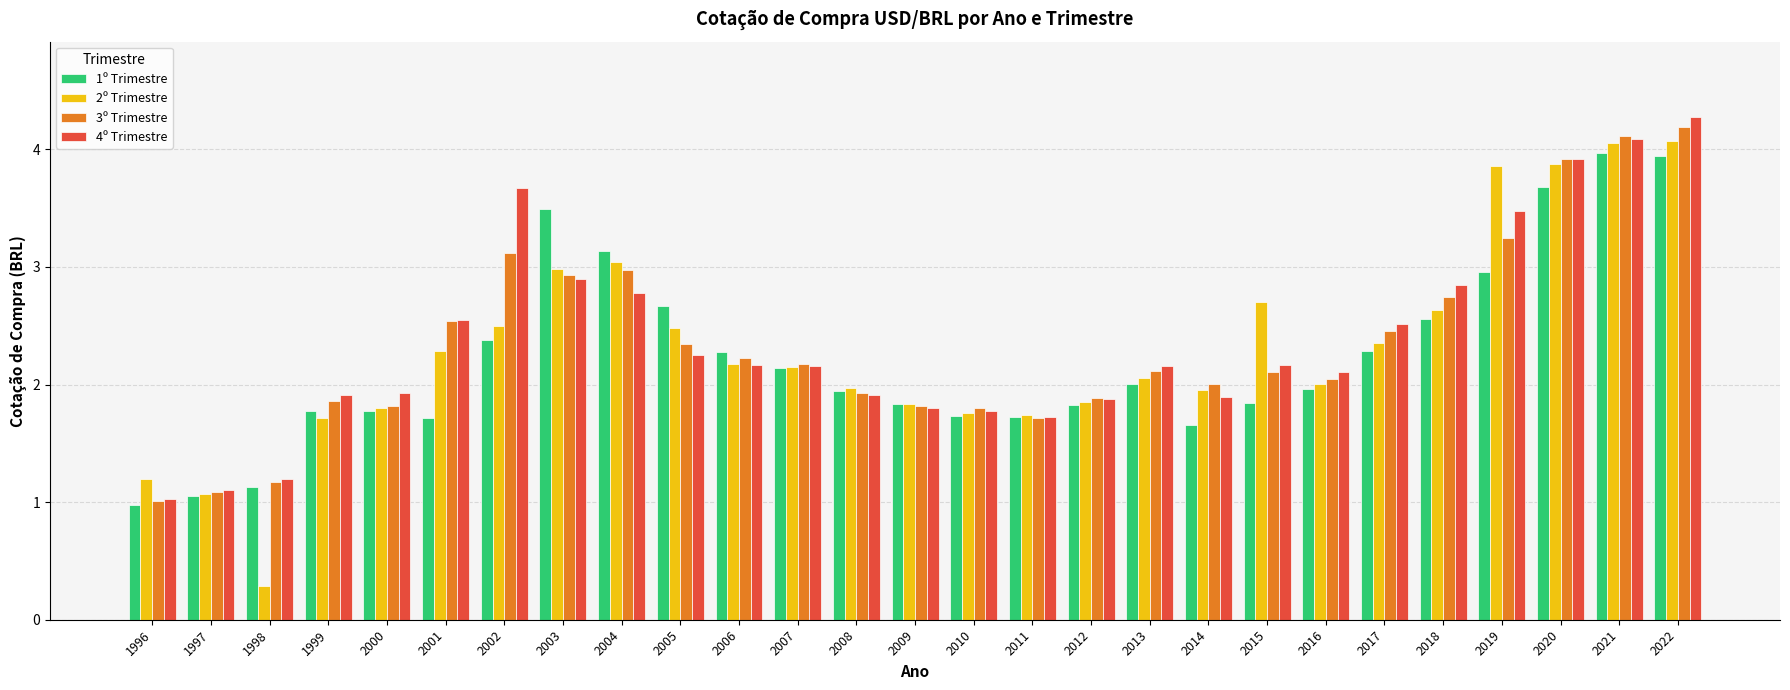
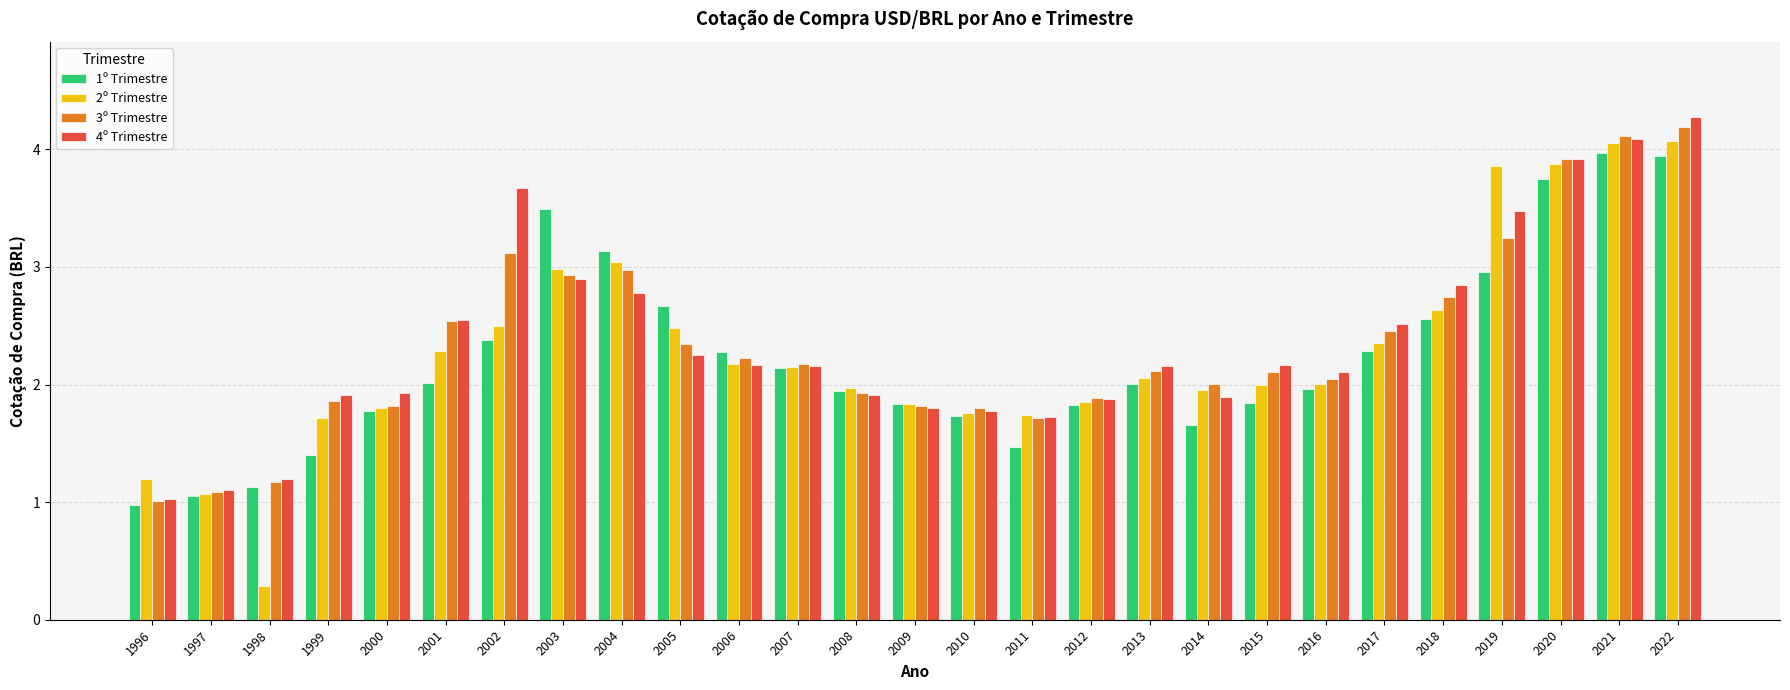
  {
    "1º Trimestre": {
      "1996": 0.98,
      "1997": 1.05,
      "1998": 1.13,
-     "1999": 1.77,
+     "1999": 1.40,
      "2000": 1.77,
-     "2001": 1.71,
+     "2001": 2.02,
      "2002": 2.38,
      "2003": 3.49,
      "2004": 3.14,
      "2005": 2.67,
      "2006": 2.27,
      "2007": 2.14,
      "2008": 1.94,
      "2009": 1.83,
      "2010": 1.73,
-     "2011": 1.72,
+     "2011": 1.47,
      "2012": 1.83,
      "2013": 2.01,
      "2014": 1.66,
      "2015": 1.84,
      "2016": 1.96,
      "2017": 2.29,
      "2018": 2.56,
      "2019": 2.96,
-     "2020": 3.68,
+     "2020": 3.75,
      "2021": 3.97,
      "2022": 3.94
    },
    "2º Trimestre": {
      "1996": 1.20,
      "1997": 1.07,
      "1998": 0.29,
      "1999": 1.71,
      "2000": 1.80,
      "2001": 2.29,
      "2002": 2.50,
      "2003": 2.98,
      "2004": 3.05,
      "2005": 2.48,
      "2006": 2.17,
      "2007": 2.15,
      "2008": 1.97,
      "2009": 1.84,
      "2010": 1.75,
      "2011": 1.74,
      "2012": 1.86,
      "2013": 2.06,
      "2014": 1.95,
-     "2015": 2.70,
+     "2015": 2.00,
      "2016": 2.01,
      "2017": 2.35,
      "2018": 2.63,
      "2019": 3.86,
      "2020": 3.88,
      "2021": 4.05,
      "2022": 4.07
    }
  }
